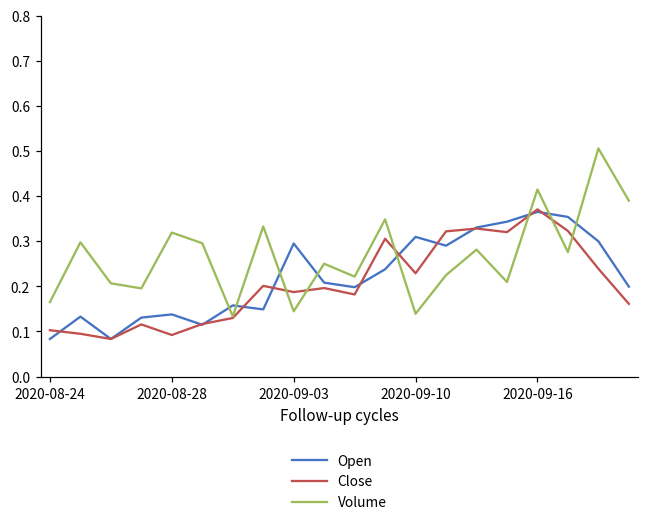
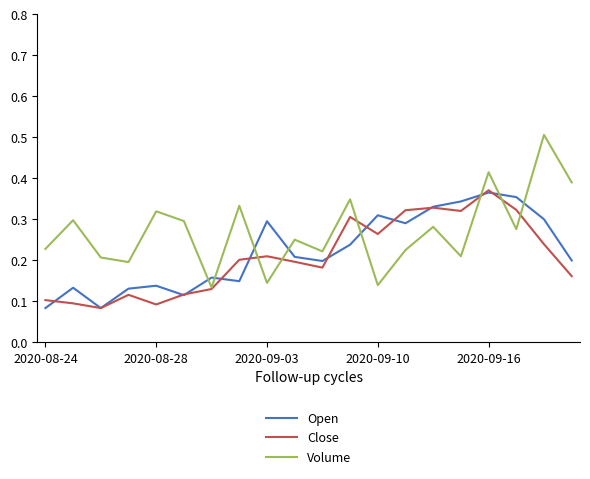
  {
    "Open": {
      "2020-08-24": 0.08,
      "2020-08-28": 0.14,
      "2020-09-03": 0.30,
      "2020-09-10": 0.31
    },
    "Close": {
      "2020-08-24": 0.10,
      "2020-08-28": 0.09,
-     "2020-09-03": 0.19,
-     "2020-09-10": 0.23
+     "2020-09-03": 0.21,
+     "2020-09-10": 0.26
    },
    "Volume": {
-     "2020-08-24": 0.17,
+     "2020-08-24": 0.23,
      "2020-08-28": 0.32,
      "2020-09-03": 0.14,
      "2020-09-10": 0.14,
      "2020-09-16": 0.41
    }
  }
